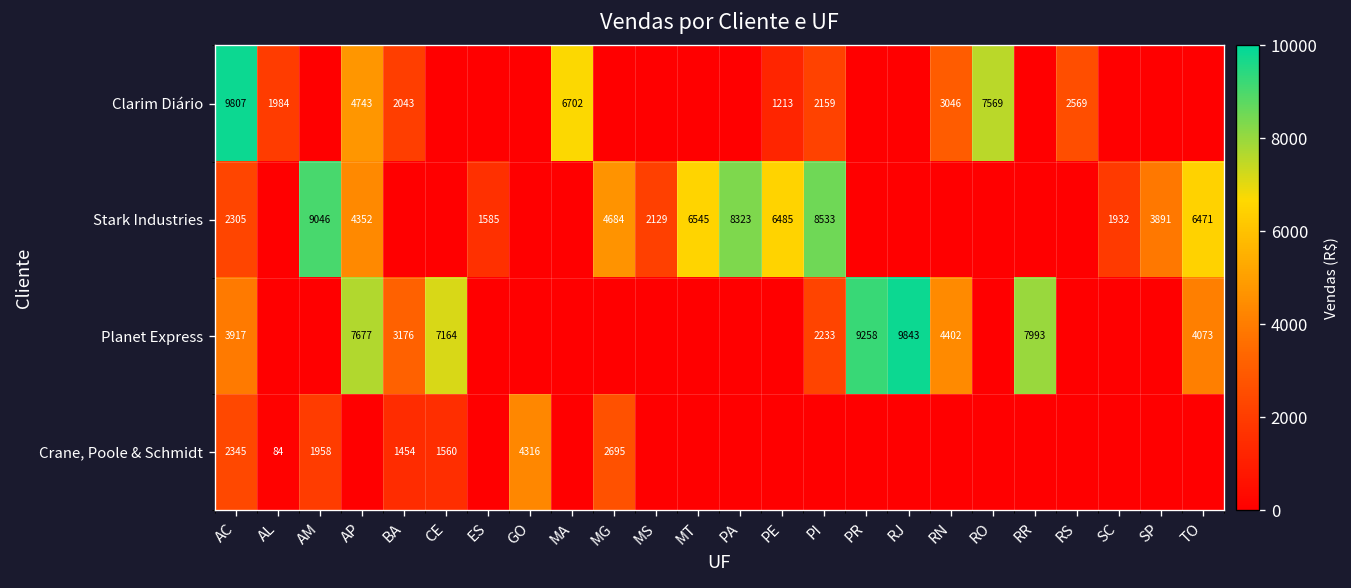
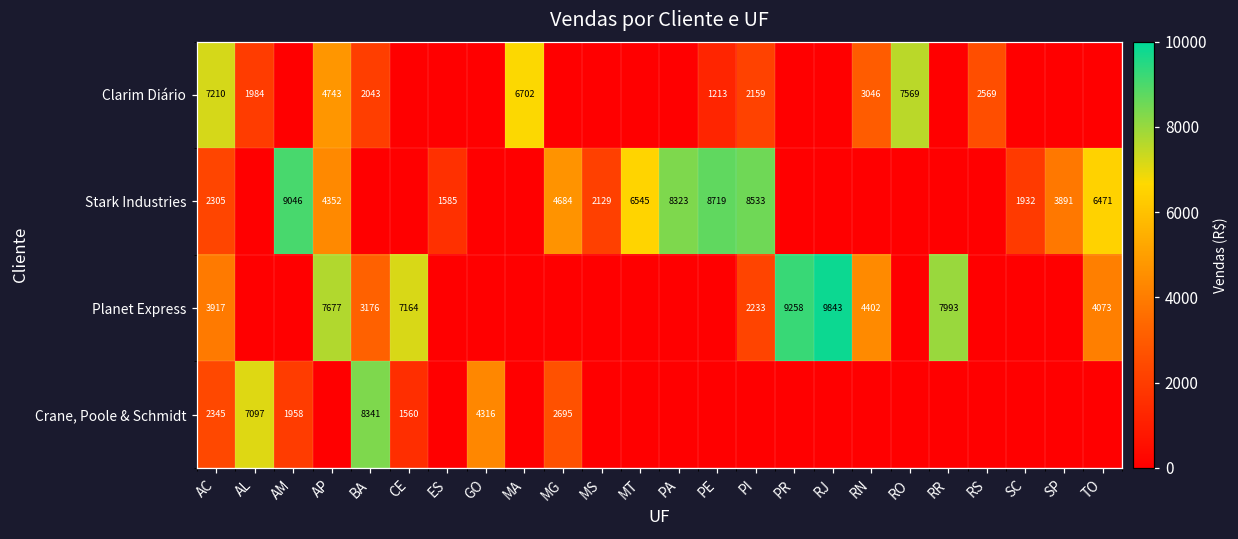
  {
    "Clarim Diário": {
-     "AC": 9807,
+     "AC": 7210,
      "AL": 1984,
      "AP": 4743,
      "BA": 2043,
      "MA": 6702,
      "PE": 1213,
      "PI": 2159,
      "RN": 3046,
      "RO": 7569,
      "RS": 2569
    },
    "Stark Industries": {
      "AC": 2305,
      "AM": 9046,
      "AP": 4352,
      "ES": 1585,
      "MG": 4684,
      "MS": 2129,
      "MT": 6545,
      "PA": 8323,
-     "PE": 6485,
+     "PE": 8719,
      "PI": 8533,
      "SC": 1932,
      "SP": 3891,
      "TO": 6471
    },
    "Planet Express": {
      "AC": 3917,
      "AP": 7677,
      "BA": 3176,
      "CE": 7164,
      "PI": 2233,
      "PR": 9258,
      "RJ": 9843,
      "RN": 4402,
      "RR": 7993,
      "TO": 4073
    },
    "Crane, Poole & Schmidt": {
      "AC": 2345,
-     "AL": 84,
+     "AL": 7097,
      "AM": 1958,
-     "BA": 1454,
+     "BA": 8341,
      "CE": 1560,
      "GO": 4316,
      "MG": 2695
    }
  }
